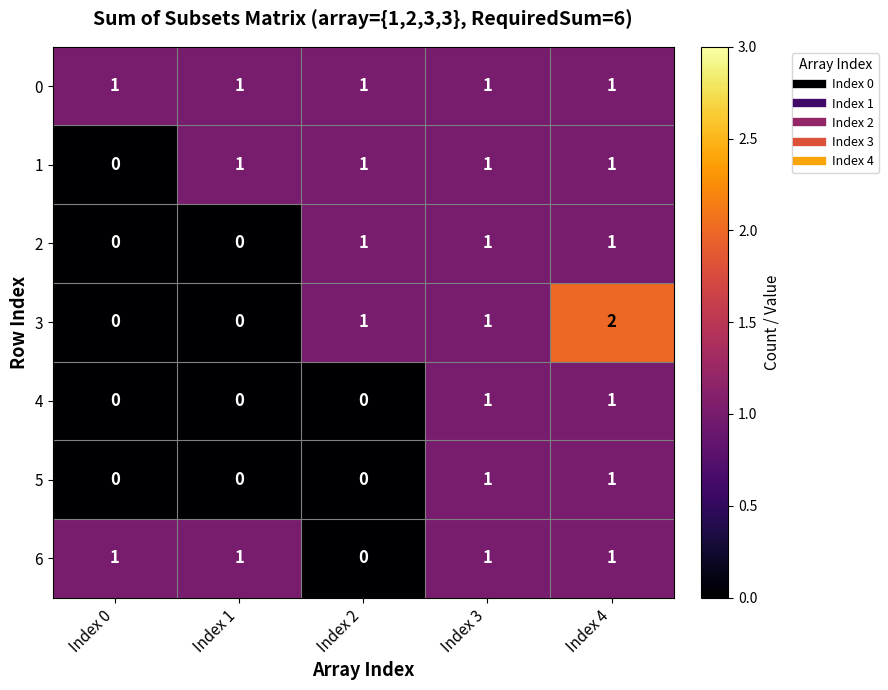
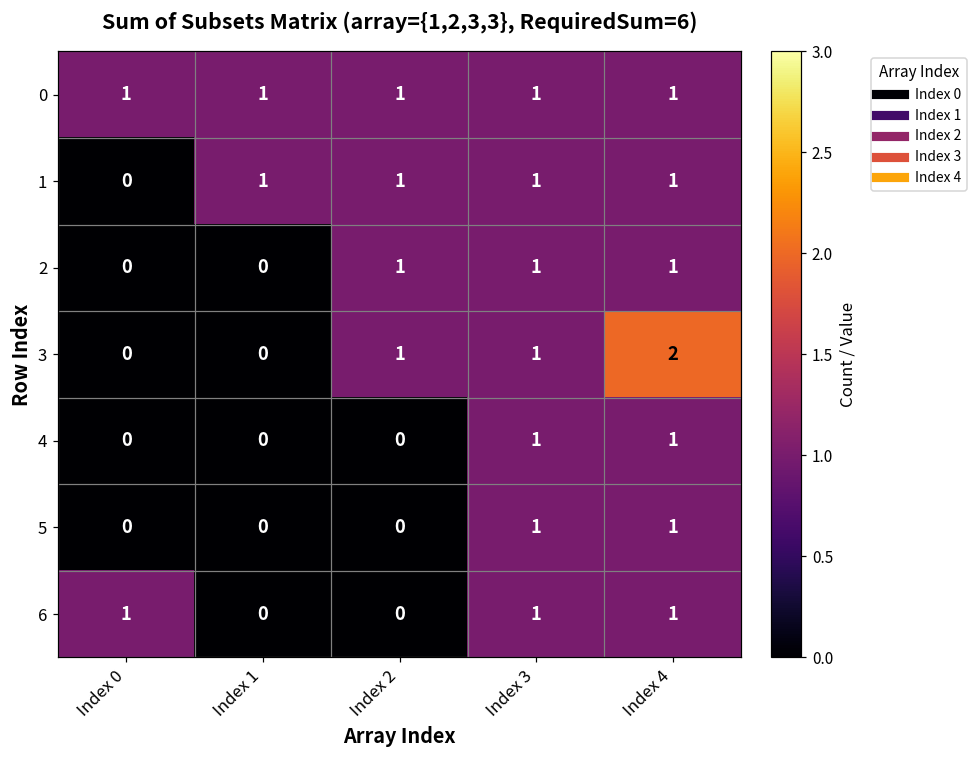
  {
    "0": {
      "Index 0": 1,
      "Index 1": 1,
      "Index 2": 1,
      "Index 3": 1,
      "Index 4": 1
    },
    "1": {
      "Index 0": 0,
      "Index 1": 1,
      "Index 2": 1,
      "Index 3": 1,
      "Index 4": 1
    },
    "2": {
      "Index 0": 0,
      "Index 1": 0,
      "Index 2": 1,
      "Index 3": 1,
      "Index 4": 1
    },
    "3": {
      "Index 0": 0,
      "Index 1": 0,
      "Index 2": 1,
      "Index 3": 1,
      "Index 4": 2
    },
    "4": {
      "Index 0": 0,
      "Index 1": 0,
      "Index 2": 0,
      "Index 3": 1,
      "Index 4": 1
    },
    "5": {
      "Index 0": 0,
      "Index 1": 0,
      "Index 2": 0,
      "Index 3": 1,
      "Index 4": 1
    },
    "6": {
      "Index 0": 1,
-     "Index 1": 1,
+     "Index 1": 0,
      "Index 2": 0,
      "Index 3": 1,
      "Index 4": 1
    }
  }
